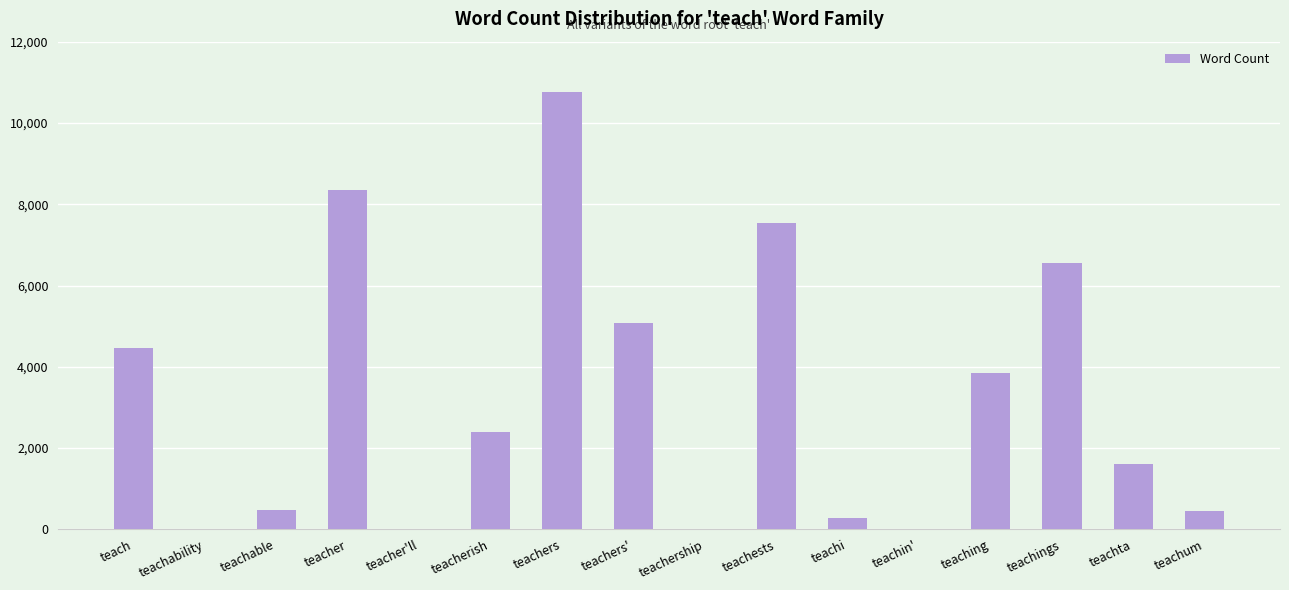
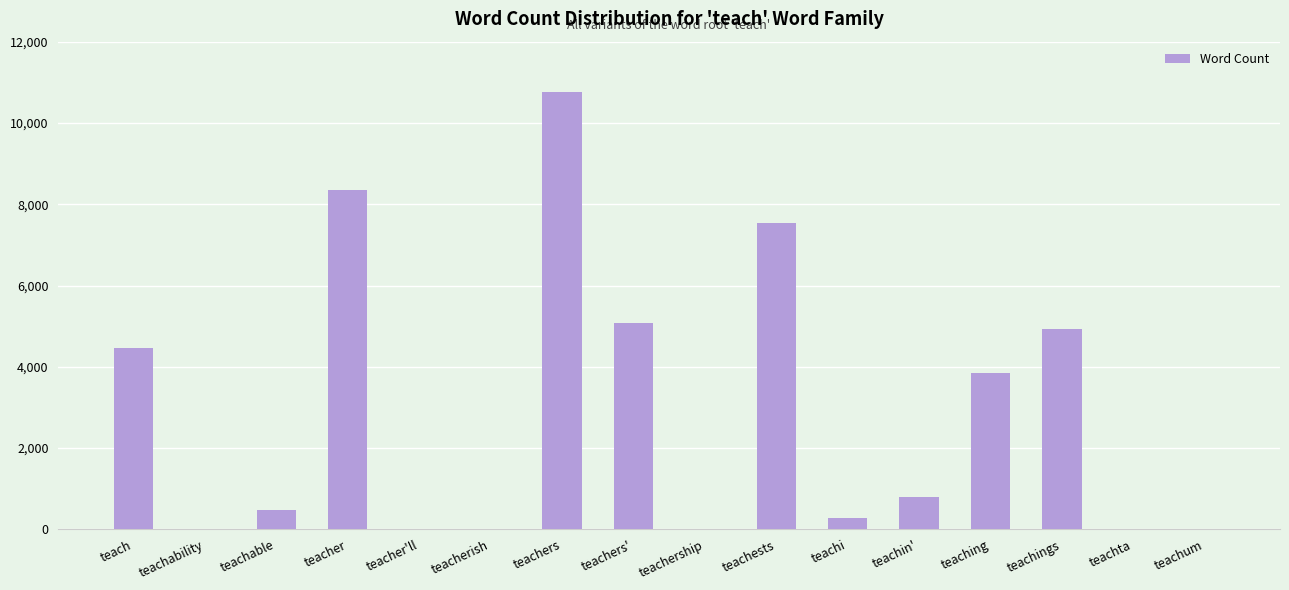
  {
    "teach": "4,500",
    "teachable": "500",
    "teacher": "8,400",
-   "teacherish": "2,400",
+   "teacherish": "0",
    "teachers": "10,800",
    "teachers'": "5,100",
    "teachests": "7,500",
    "teachi": "300",
-   "teachin'": "0",
+   "teachin'": "800",
    "teaching": "3,800",
-   "teachings": "6,500",
-   "teachta": "1,600",
-   "teachum": "400"
+   "teachings": "4,900",
+   "teachta": "0",
+   "teachum": "0"
  }
